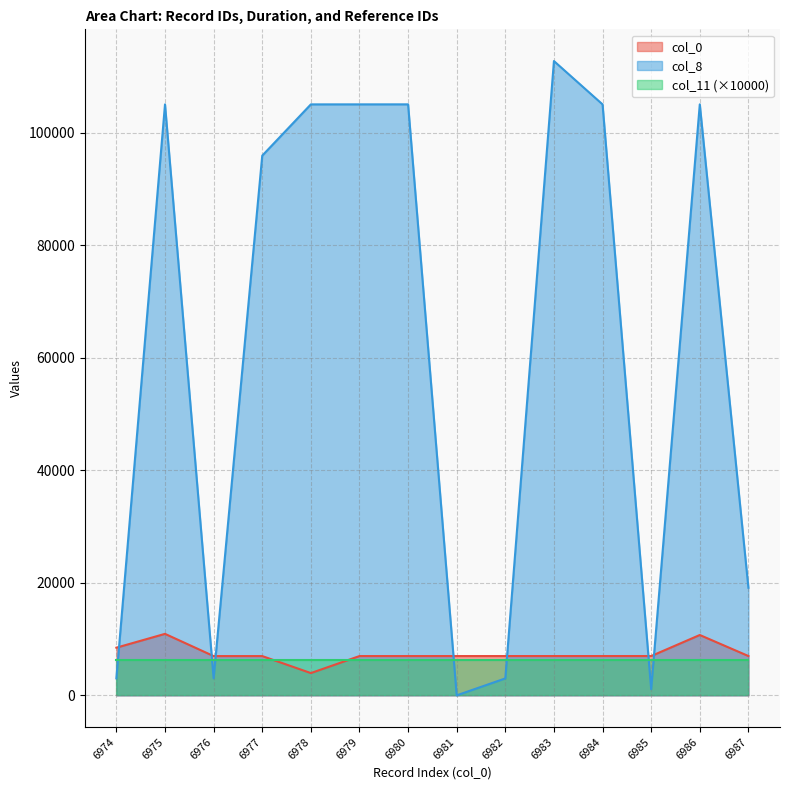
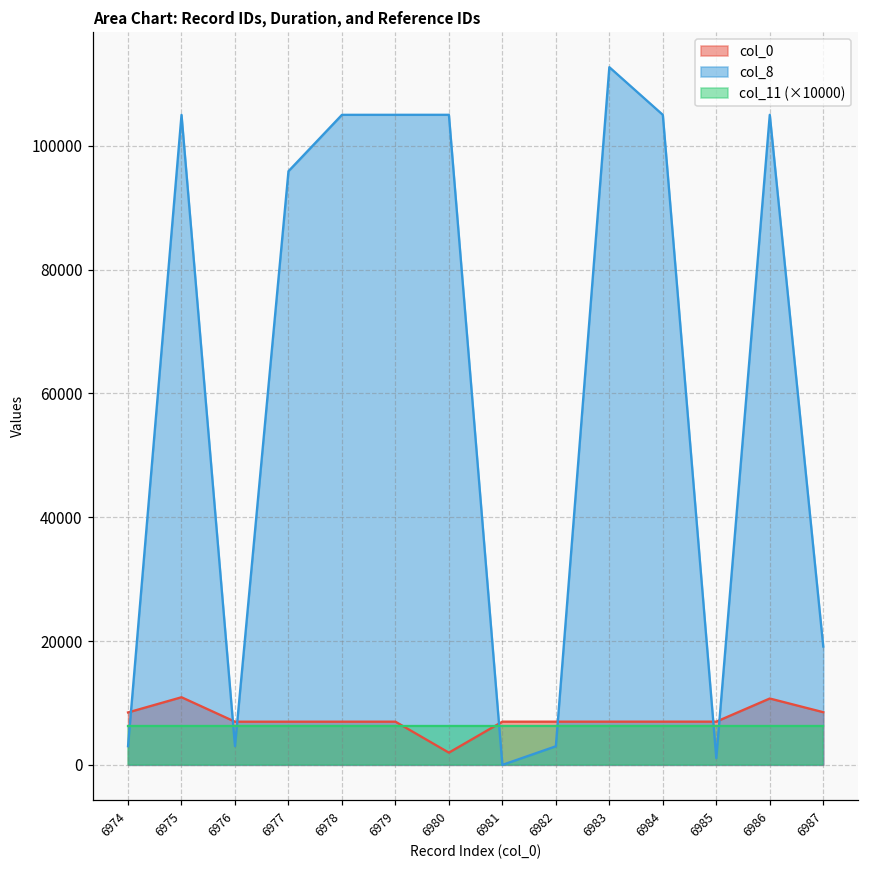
  {
    "col_0": {
      "6974": 8000,
      "6975": 11000,
      "6976": 7000,
      "6977": 7000,
-     "6978": 4000,
+     "6978": 7000,
      "6979": 7000,
-     "6980": 7000,
+     "6980": 2000,
      "6981": 7000,
      "6982": 7000,
      "6983": 7000,
      "6984": 7000,
      "6985": 7000,
      "6986": 11000,
-     "6987": 7000
+     "6987": 9000
    },
    "col_8": {
      "6974": 3000,
      "6975": 105000,
      "6976": 3000,
      "6977": 96000,
      "6978": 105000,
      "6979": 105000,
      "6980": 105000,
      "6981": 0,
      "6982": 3000,
      "6983": 113000,
      "6984": 105000,
      "6985": 1000,
      "6986": 105000,
      "6987": 19000
    },
    "col_11 (×10000)": {
      "6974": 6000,
      "6975": 6000,
      "6976": 6000,
      "6977": 6000,
      "6978": 6000,
      "6979": 6000,
      "6980": 6000,
      "6981": 6000,
      "6982": 6000,
      "6983": 6000,
      "6984": 6000,
      "6985": 6000,
      "6986": 6000,
      "6987": 6000
    }
  }
